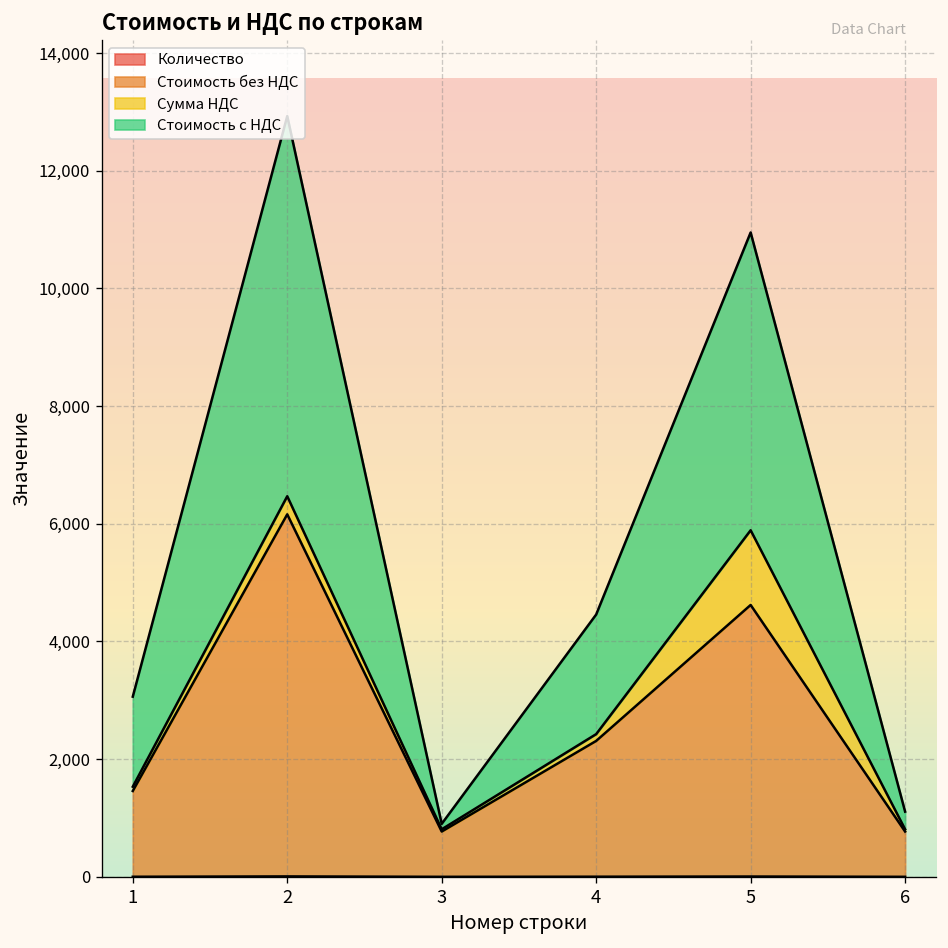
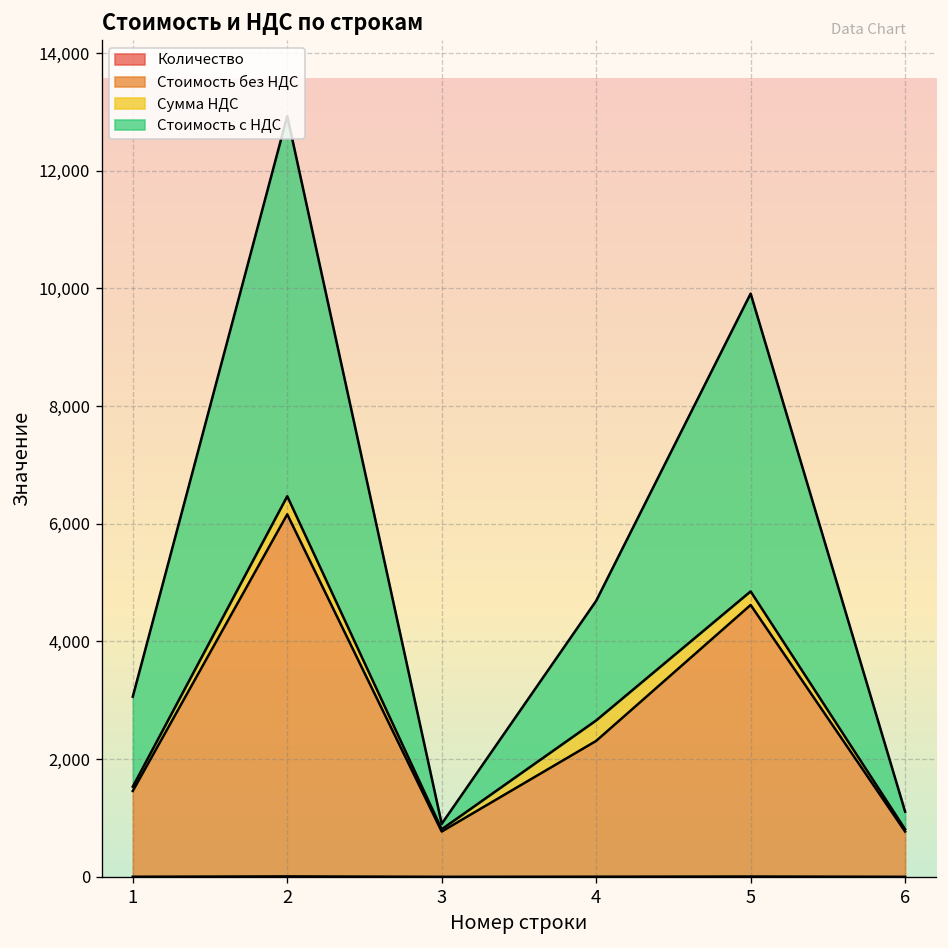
  {
    "Сумма НДС": {
      "1": "100",
      "2": "300",
-     "4": "100",
-     "5": "1,300"
+     "4": "300",
+     "5": "200"
    },
    "Стоимость с НДС": {
      "1": "1,500",
      "3": "100",
      "4": "2,000",
      "5": "5,100",
      "6": "300"
    }
  }
